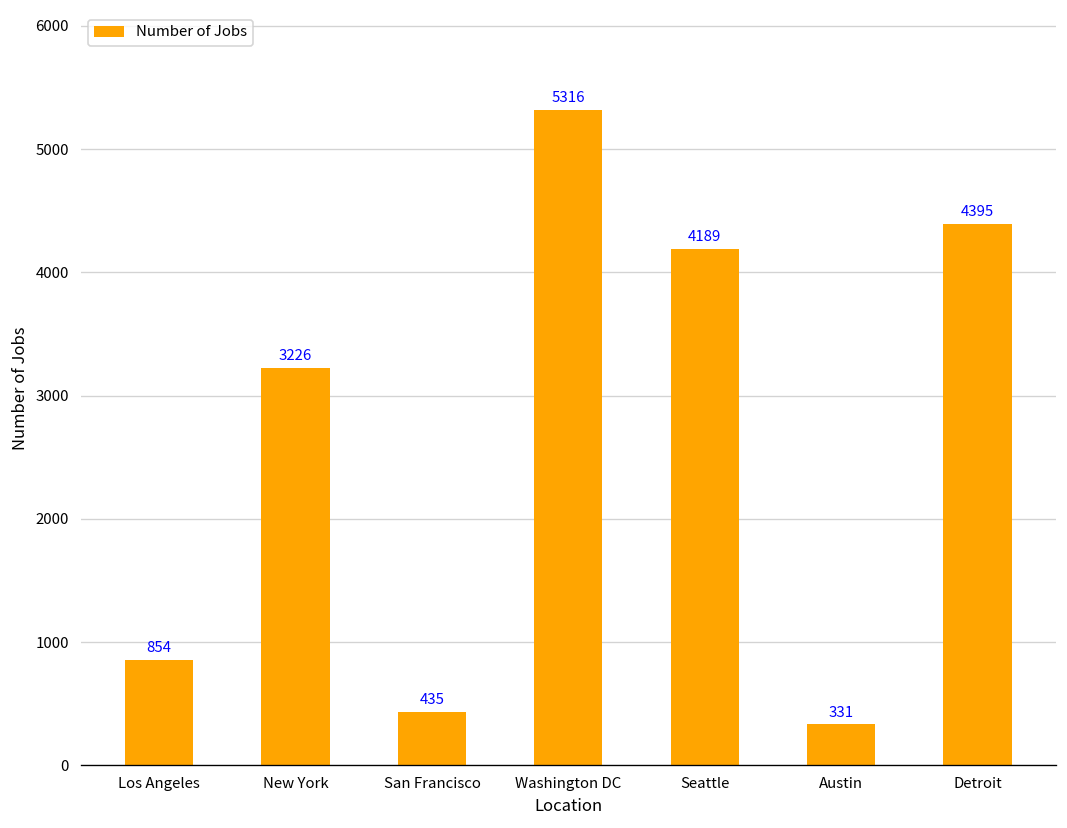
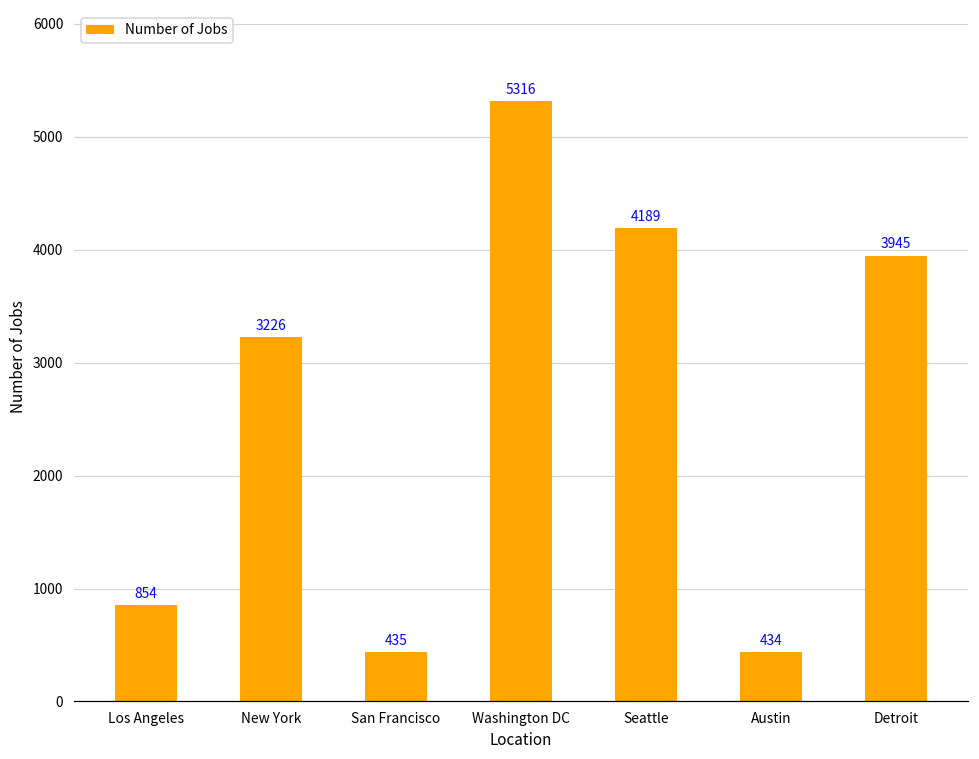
  {
    "Los Angeles": 854,
    "New York": 3226,
    "San Francisco": 435,
    "Washington DC": 5316,
    "Seattle": 4189,
-   "Austin": 331,
-   "Detroit": 4395
+   "Austin": 434,
+   "Detroit": 3945
  }
